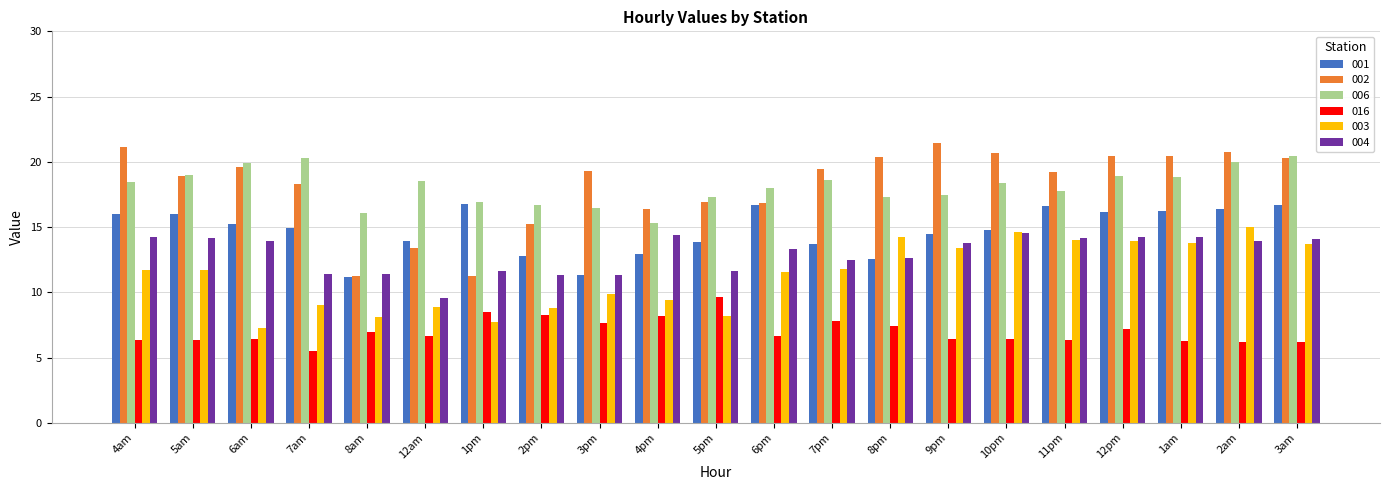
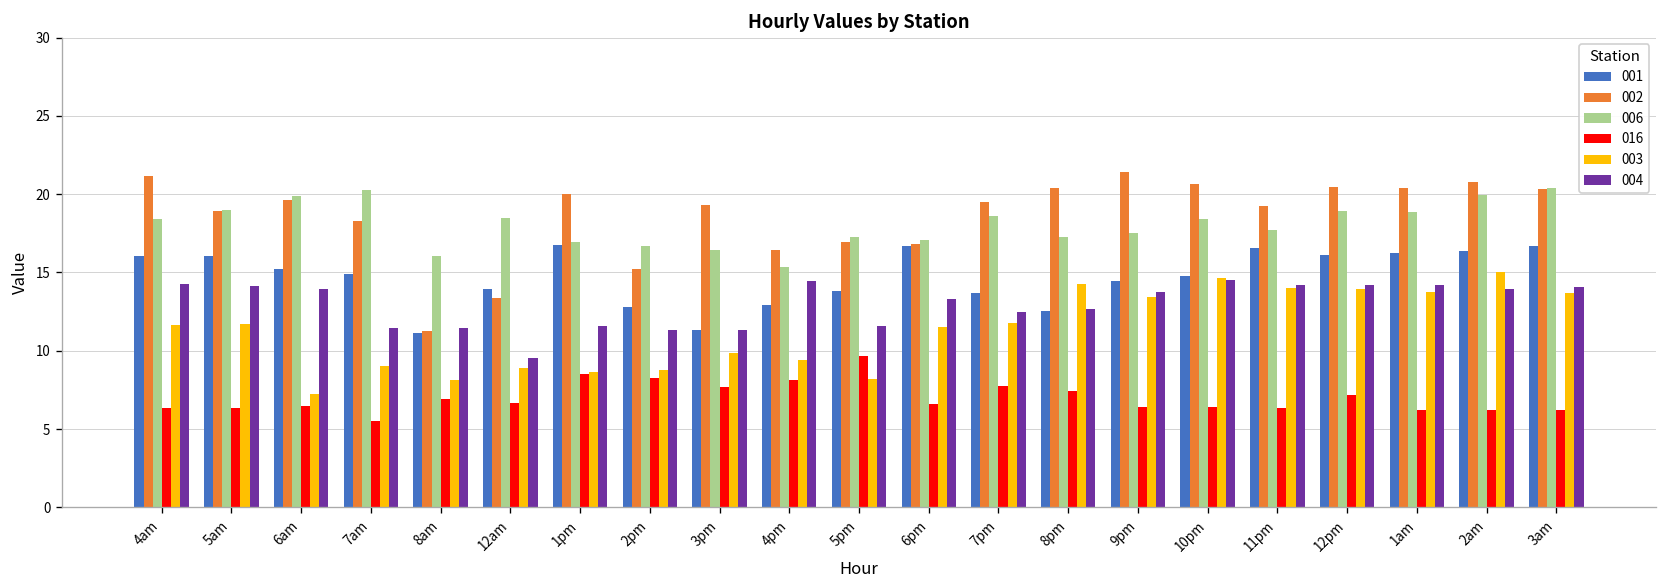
  {
    "001": {
      "4am": 16.0,
      "5am": 16.0,
      "6am": 15.3,
      "7am": 14.9,
      "8am": 11.2,
      "12am": 14.0,
      "1pm": 16.8,
      "2pm": 12.8,
      "3pm": 11.3,
      "4pm": 12.9,
      "5pm": 13.8,
      "6pm": 16.7,
      "7pm": 13.7,
      "8pm": 12.5,
      "9pm": 14.4,
      "10pm": 14.8,
      "11pm": 16.6,
      "12pm": 16.1,
      "1am": 16.2,
      "2am": 16.4,
      "3am": 16.7
    },
    "002": {
      "4am": 21.2,
      "5am": 19.0,
      "6am": 19.6,
      "7am": 18.3,
      "8am": 11.2,
      "12am": 13.4,
-     "1pm": 11.3,
+     "1pm": 20.0,
      "2pm": 15.2,
      "3pm": 19.3,
      "4pm": 16.4,
      "5pm": 16.9,
      "6pm": 16.8,
      "7pm": 19.5,
      "8pm": 20.4,
      "9pm": 21.4,
      "10pm": 20.7,
      "11pm": 19.2,
      "12pm": 20.4,
      "1am": 20.4,
      "2am": 20.7,
      "3am": 20.3
    },
    "006": {
      "4am": 18.4,
      "5am": 19.0,
      "6am": 19.9,
      "7am": 20.3,
      "8am": 16.0,
      "12am": 18.5,
      "1pm": 16.9,
      "2pm": 16.7,
      "3pm": 16.4,
      "4pm": 15.3,
      "5pm": 17.3,
-     "6pm": 18.0,
+     "6pm": 17.1,
      "7pm": 18.6,
      "8pm": 17.3,
      "9pm": 17.5,
      "10pm": 18.4,
      "11pm": 17.7,
      "12pm": 18.9,
      "1am": 18.8,
      "2am": 20.0,
      "3am": 20.4
    },
    "016": {
      "4am": 6.3,
      "5am": 6.3,
      "6am": 6.4,
      "7am": 5.5,
      "8am": 6.9,
      "12am": 6.7,
      "1pm": 8.5,
      "2pm": 8.3,
      "3pm": 7.7,
      "4pm": 8.2,
      "5pm": 9.7,
      "6pm": 6.6,
      "7pm": 7.8,
      "8pm": 7.4,
      "9pm": 6.4,
      "10pm": 6.4,
      "11pm": 6.3,
      "12pm": 7.2,
      "1am": 6.2,
      "2am": 6.2,
      "3am": 6.2
    },
    "003": {
      "4am": 11.7,
      "5am": 11.7,
      "6am": 7.3,
      "7am": 9.1,
      "8am": 8.1,
      "12am": 8.9,
-     "1pm": 7.7,
+     "1pm": 8.6,
      "2pm": 8.8,
      "3pm": 9.8,
      "4pm": 9.4,
      "5pm": 8.2,
      "6pm": 11.5,
      "7pm": 11.8,
      "8pm": 14.3,
      "9pm": 13.4,
      "10pm": 14.6,
      "11pm": 14.0,
      "12pm": 14.0,
      "1am": 13.8,
      "2am": 15.0,
      "3am": 13.7
    },
    "004": {
      "4am": 14.2,
      "5am": 14.2,
      "6am": 14.0,
      "7am": 11.4,
      "8am": 11.4,
      "12am": 9.6,
      "1pm": 11.6,
      "2pm": 11.3,
      "3pm": 11.3,
      "4pm": 14.4,
      "5pm": 11.6,
      "6pm": 13.3,
      "7pm": 12.5,
      "8pm": 12.6,
      "9pm": 13.8,
      "10pm": 14.5,
      "11pm": 14.2,
      "12pm": 14.2,
      "1am": 14.2,
      "2am": 14.0,
      "3am": 14.1
    }
  }
